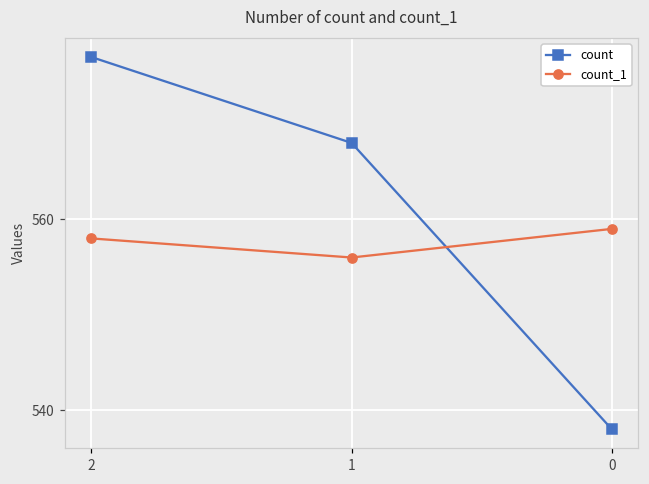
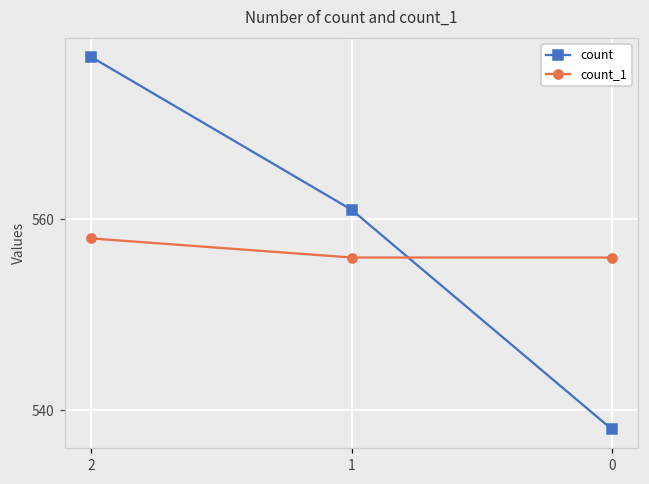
  {
    "count": {
      "2": 577,
-     "1": 568,
+     "1": 561,
      "0": 538
    },
    "count_1": {
      "2": 558,
      "1": 556,
-     "0": 559
+     "0": 556
    }
  }
